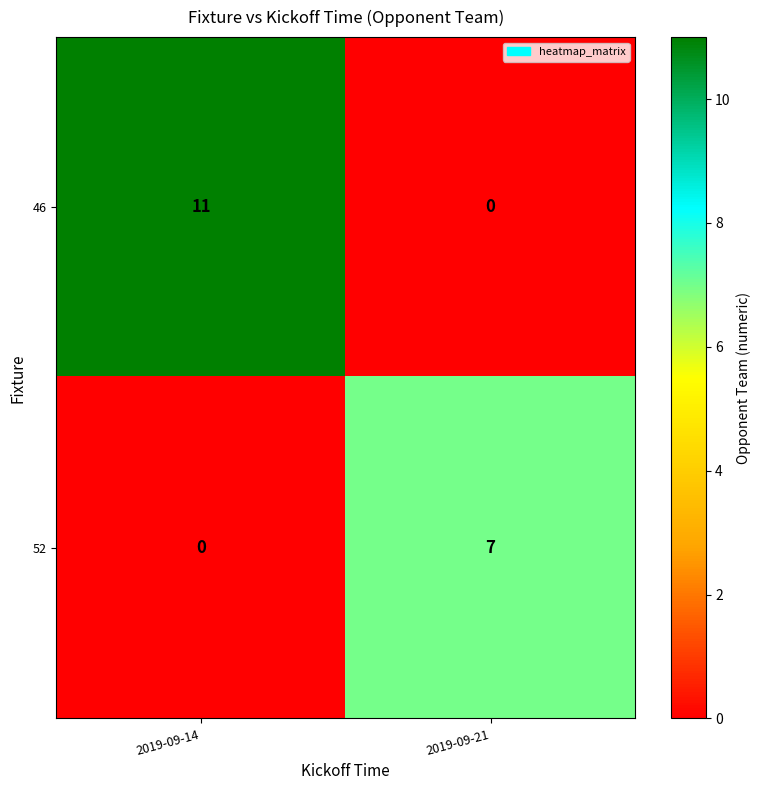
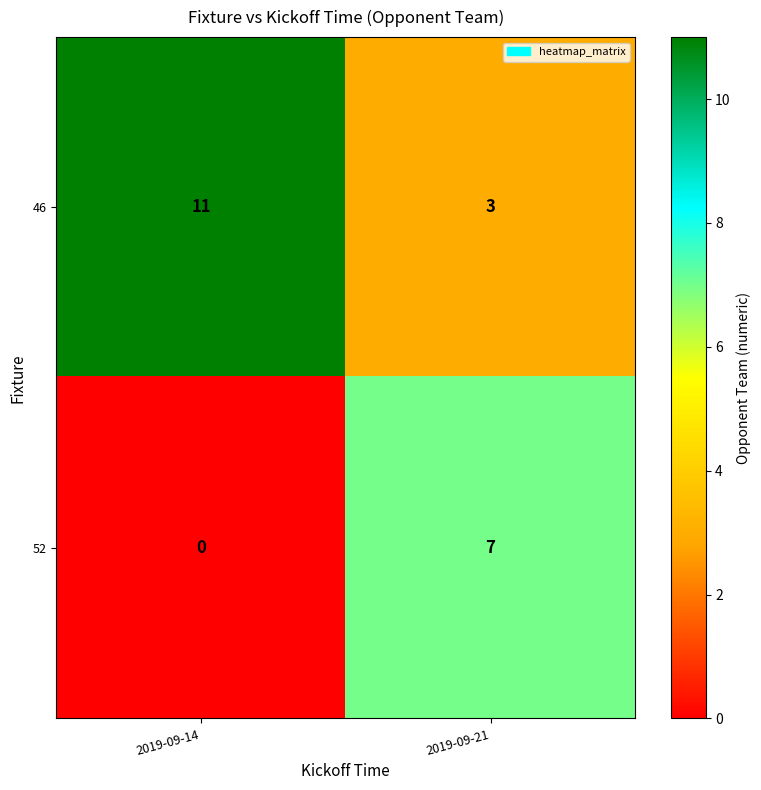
  {
    "46": {
      "2019-09-14": 11,
-     "2019-09-21": 0
+     "2019-09-21": 3
    },
    "52": {
      "2019-09-14": 0,
      "2019-09-21": 7
    }
  }
